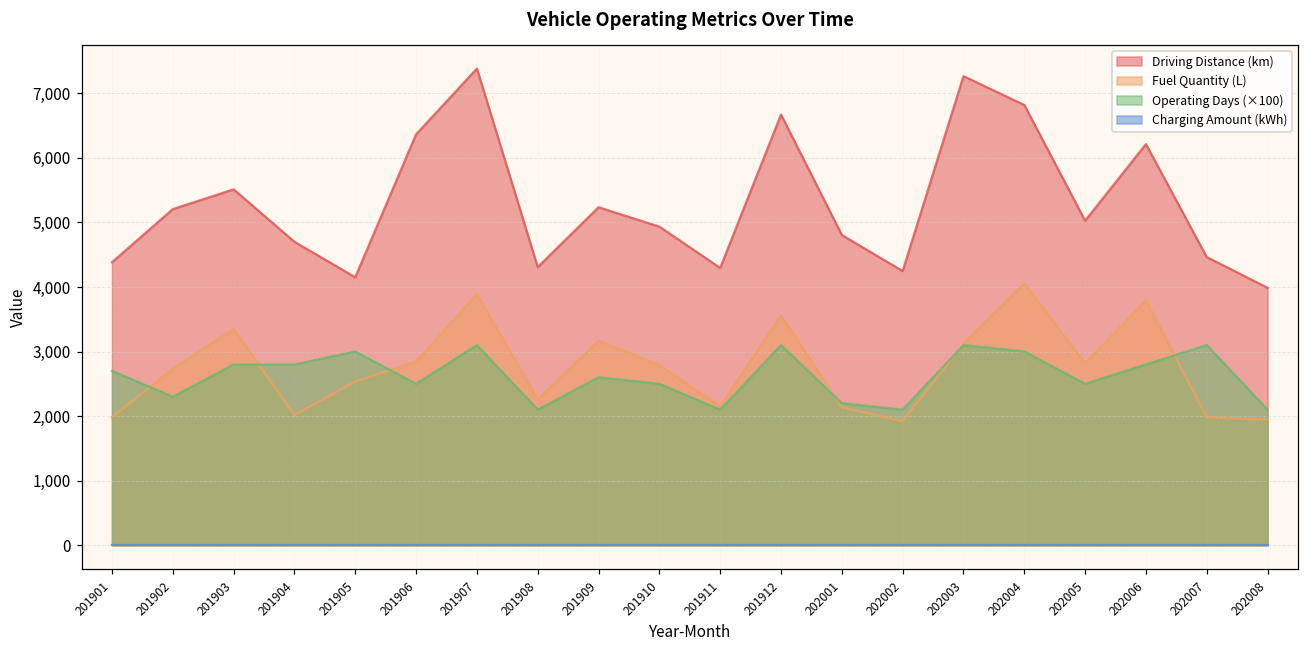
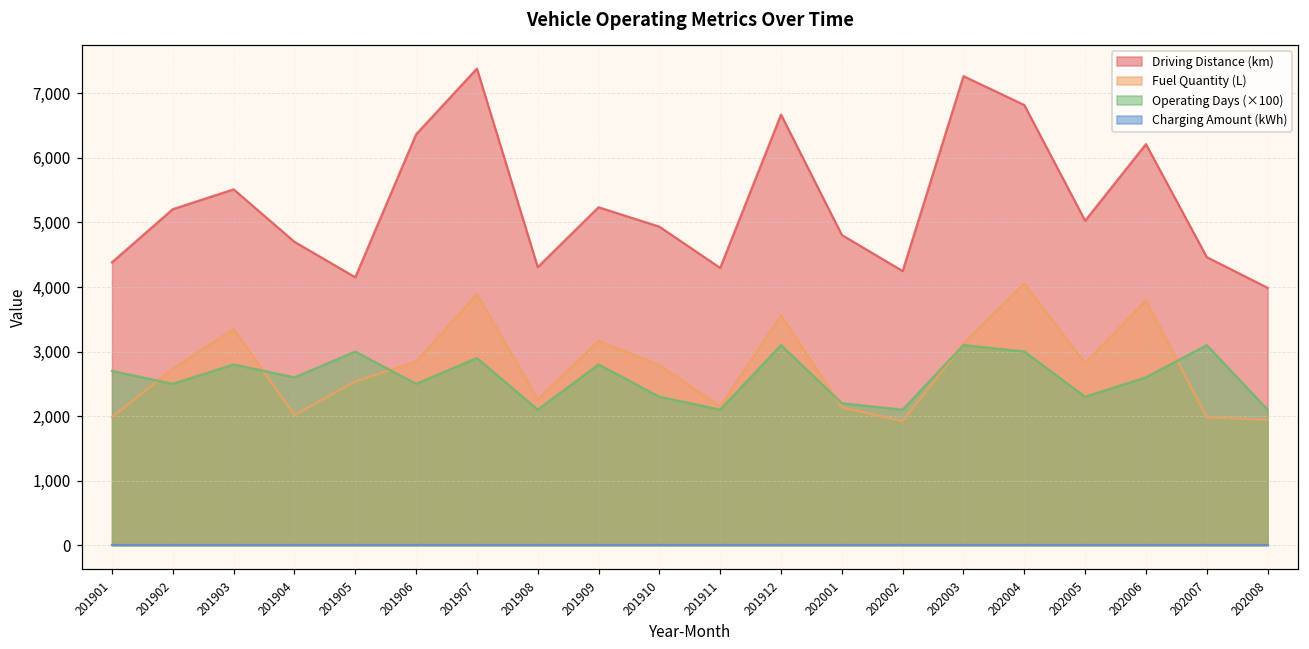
  {
    "Operating Days (×100)": {
      "201901": "2,700",
-     "201902": "2,300",
+     "201902": "2,500",
      "201903": "2,800",
-     "201904": "2,800",
+     "201904": "2,600",
      "201905": "3,000",
      "201906": "2,500",
-     "201907": "3,100",
+     "201907": "2,900",
      "201908": "2,100",
-     "201909": "2,600",
-     "201910": "2,500",
+     "201909": "2,800",
+     "201910": "2,300",
      "201911": "2,100",
      "201912": "3,100",
      "202001": "2,200",
      "202002": "2,100",
      "202004": "3,000",
-     "202005": "2,500",
-     "202006": "2,800",
+     "202005": "2,300",
+     "202006": "2,600",
      "202007": "3,100",
      "202008": "2,100"
    },
    "Charging Amount (kWh)": {
      "201901": "0",
      "201902": "0",
      "201903": "0",
      "201904": "0",
      "201905": "0",
      "201906": "0",
      "201907": "0",
      "201908": "0",
      "201909": "0",
      "201910": "0",
      "201911": "0",
      "201912": "0",
      "202001": "0",
      "202002": "0",
      "202003": "0",
      "202004": "0",
      "202005": "0",
      "202006": "0",
      "202007": "0",
      "202008": "0"
    }
  }
